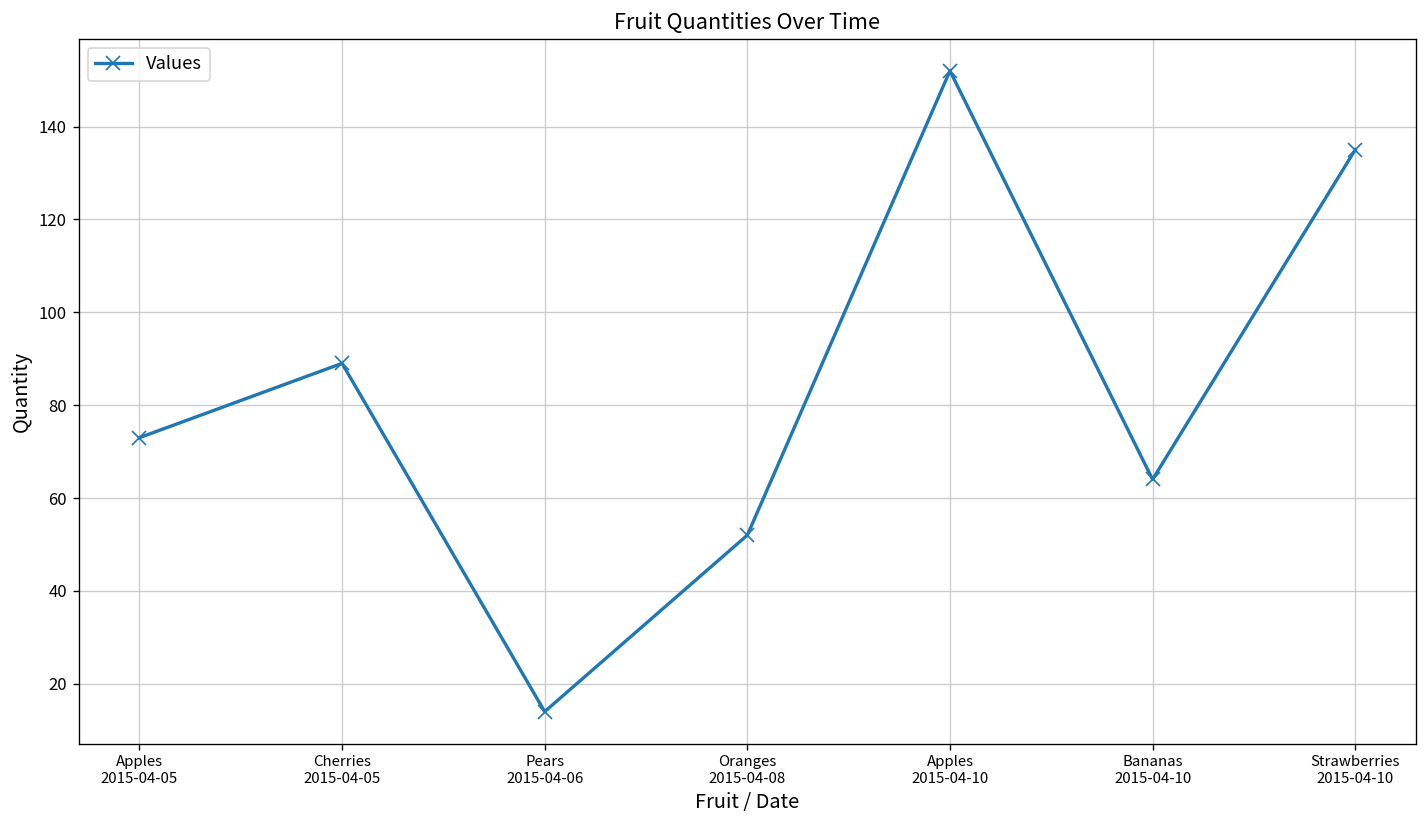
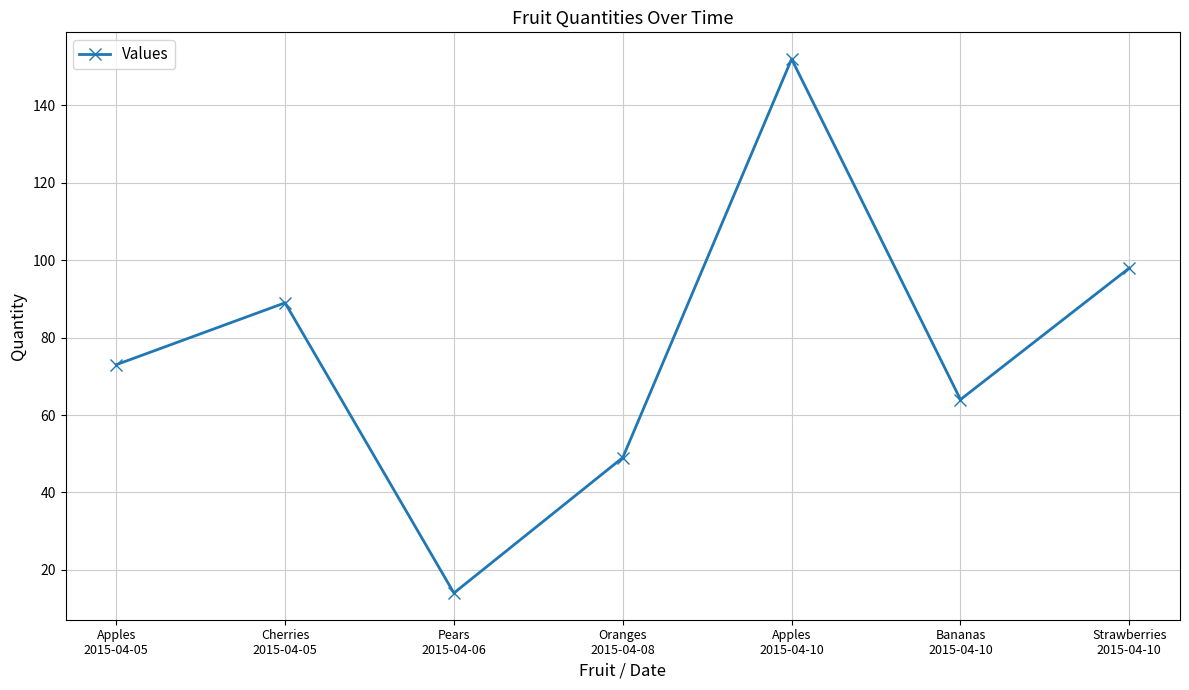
  {
    "Apples 2015-04-05": 73,
    "Cherries 2015-04-05": 89,
    "Pears 2015-04-06": 14,
-   "Oranges 2015-04-08": 52,
+   "Oranges 2015-04-08": 49,
    "Apples 2015-04-10": 152,
    "Bananas 2015-04-10": 64,
-   "Strawberries 2015-04-10": 135
+   "Strawberries 2015-04-10": 98
  }
